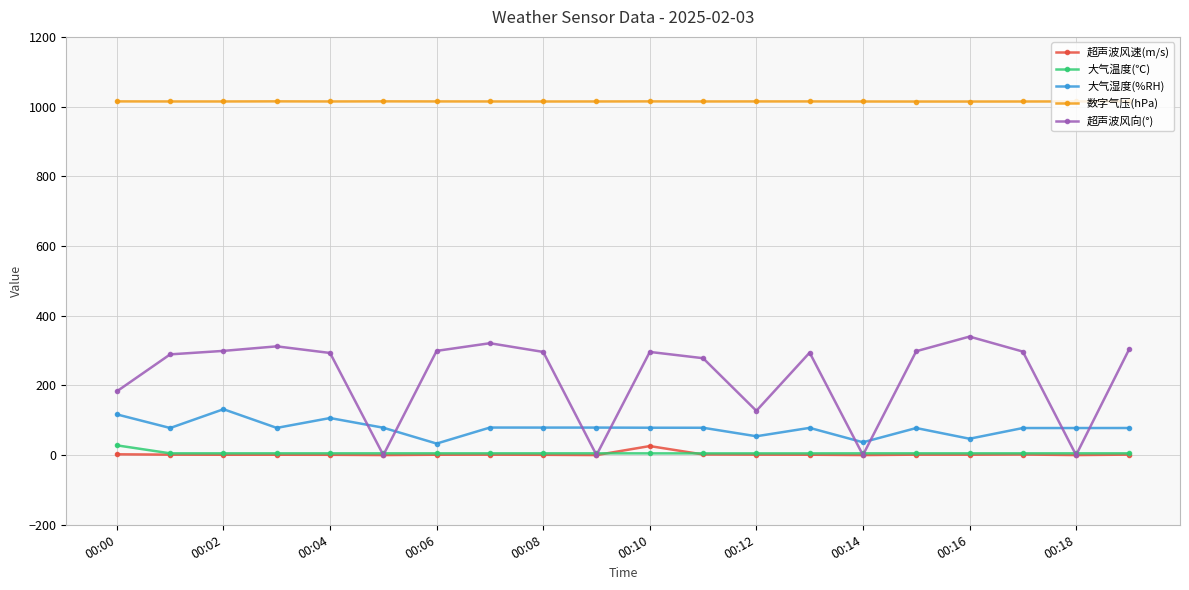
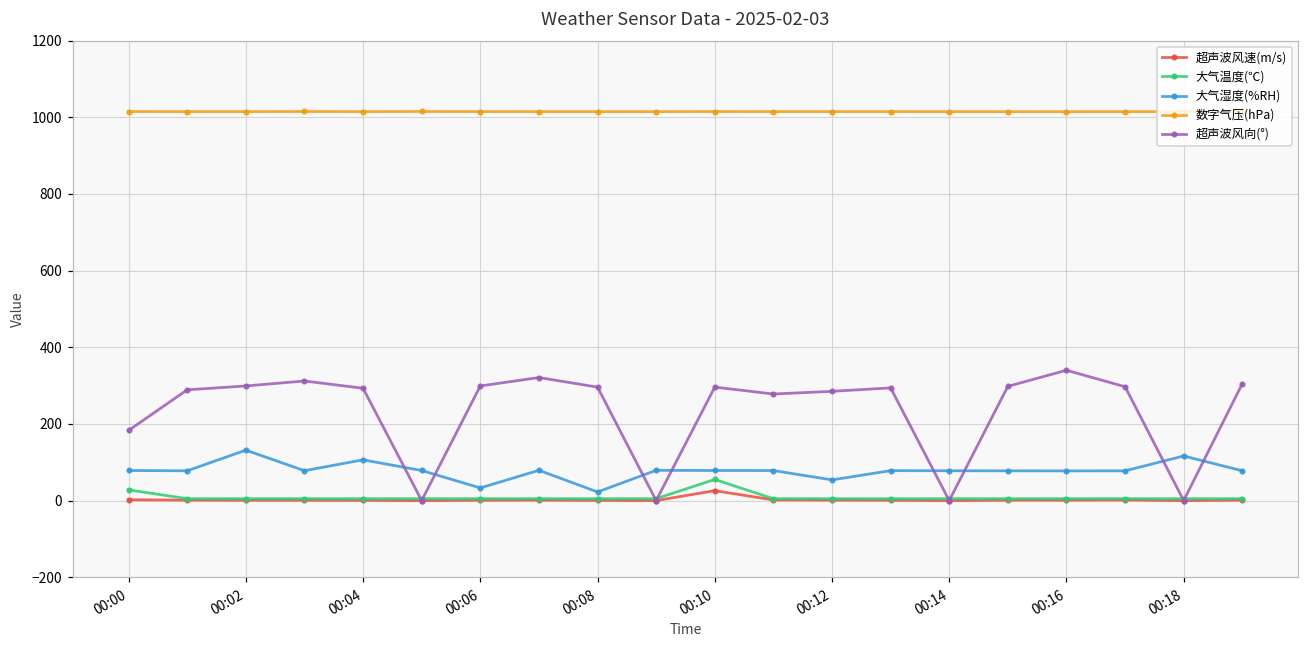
  {
    "超声波风速(m/s)": {
      "00:00": 0,
      "00:10": 30
    },
    "大气温度(℃)": {
      "00:00": 30,
-     "00:10": 0
+     "00:10": 60
    },
    "大气湿度(%RH)": {
-     "00:00": 120,
+     "00:00": 80,
      "00:02": 130,
      "00:04": 110,
      "00:06": 30,
-     "00:08": 80,
+     "00:08": 20,
      "00:10": 80,
      "00:12": 50,
-     "00:14": 40,
-     "00:16": 50,
-     "00:18": 80
+     "00:14": 80,
+     "00:16": 80,
+     "00:18": 120
    },
    "数字气压(hPa)": {
      "00:00": 1010,
      "00:02": 1010,
      "00:04": 1010,
      "00:06": 1010,
      "00:08": 1010,
      "00:10": 1010,
      "00:12": 1010,
      "00:14": 1010,
      "00:16": 1010
    },
    "超声波风向(°)": {
      "00:00": 180,
      "00:02": 300,
      "00:04": 290,
      "00:06": 300,
      "00:08": 300,
      "00:10": 300,
-     "00:12": 130,
+     "00:12": 290,
      "00:16": 340
    }
  }
